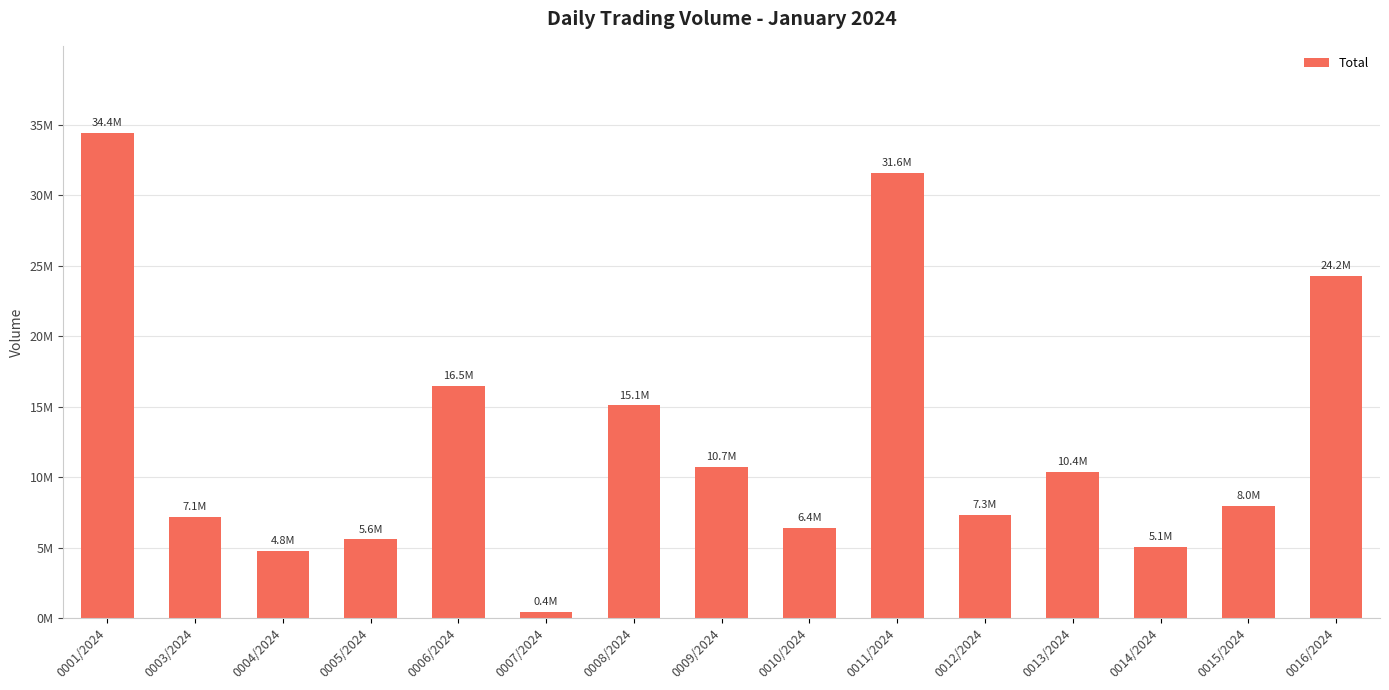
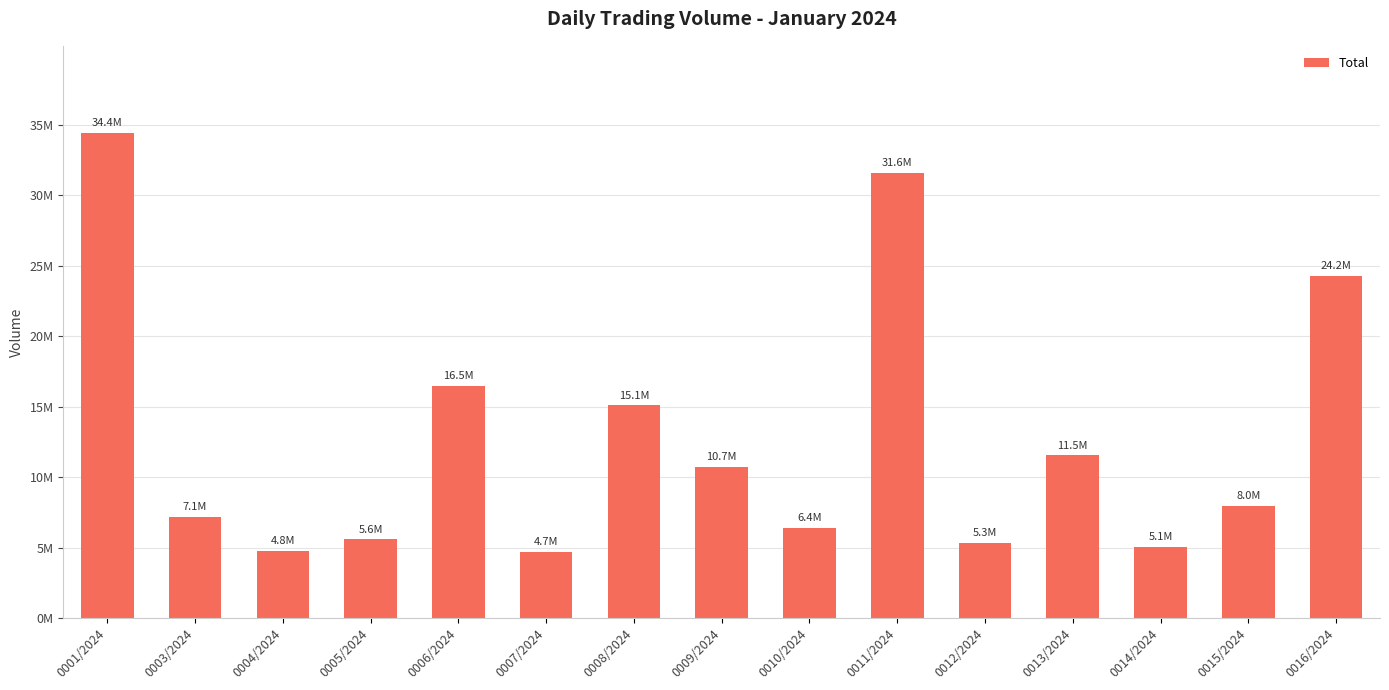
  {
    "0001/2024": "34.4M",
    "0003/2024": "7.1M",
    "0004/2024": "4.8M",
    "0005/2024": "5.6M",
    "0006/2024": "16.5M",
-   "0007/2024": "0.4M",
+   "0007/2024": "4.7M",
    "0008/2024": "15.1M",
    "0009/2024": "10.7M",
    "0010/2024": "6.4M",
    "0011/2024": "31.6M",
-   "0012/2024": "7.3M",
-   "0013/2024": "10.4M",
+   "0012/2024": "5.3M",
+   "0013/2024": "11.5M",
    "0014/2024": "5.1M",
    "0015/2024": "8.0M",
    "0016/2024": "24.2M"
  }
